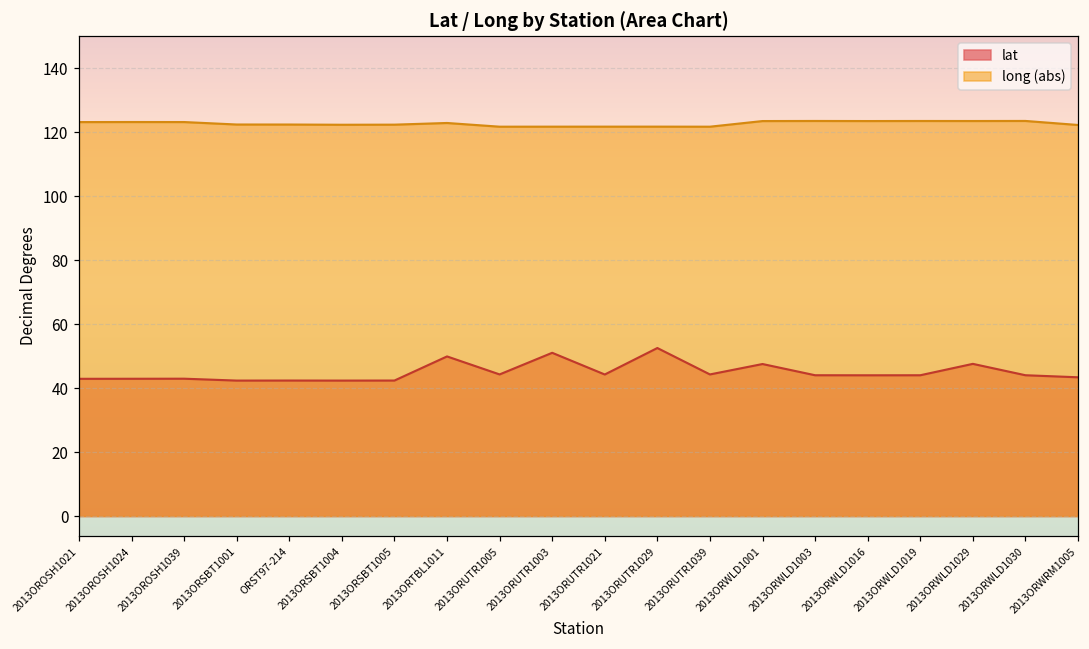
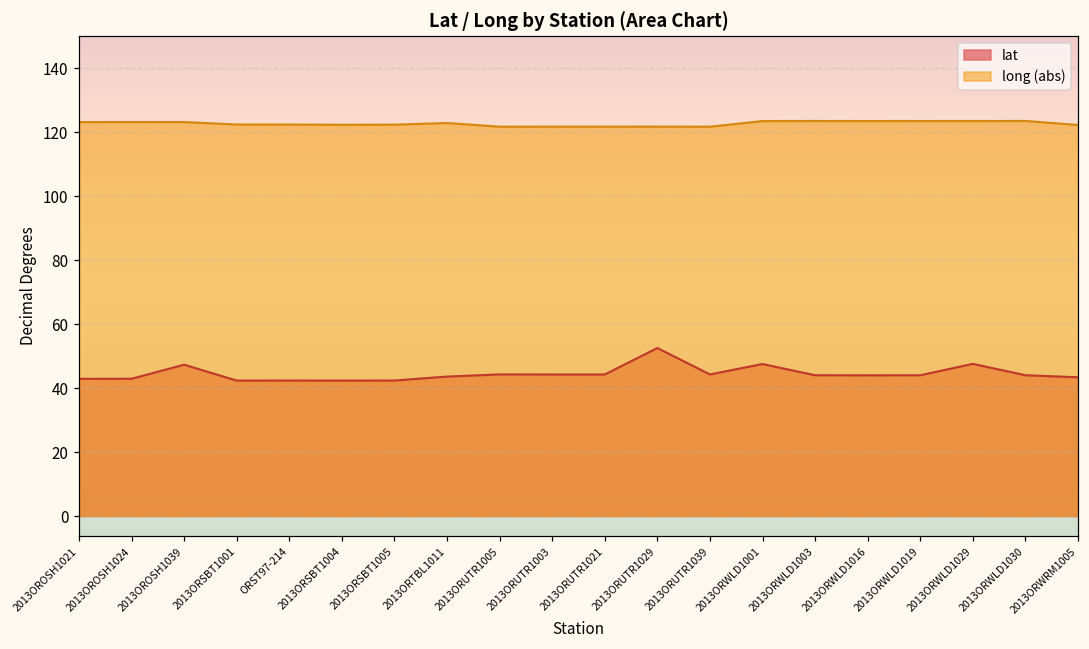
  {
    "lat": {
      "2013OROSH1021": 43,
      "2013OROSH1024": 43,
-     "2013OROSH1039": 43,
+     "2013OROSH1039": 47,
      "2013ORSBT1001": 42,
      "ORST97-214": 42,
      "2013ORSBT1004": 42,
      "2013ORSBT1005": 42,
-     "2013ORTBL1011": 50,
+     "2013ORTBL1011": 44,
      "2013ORUTR1005": 44,
-     "2013ORUTR1003": 51,
+     "2013ORUTR1003": 44,
      "2013ORUTR1021": 44,
      "2013ORUTR1029": 53,
      "2013ORUTR1039": 44,
      "2013ORWLD1001": 48,
      "2013ORWLD1003": 44,
      "2013ORWLD1016": 44,
      "2013ORWLD1019": 44,
      "2013ORWLD1029": 48,
      "2013ORWLD1030": 44,
      "2013ORWRM1005": 43
    },
    "long (abs)": {
      "2013OROSH1021": 123,
      "2013OROSH1024": 123,
      "2013OROSH1039": 123,
      "2013ORSBT1001": 122,
      "ORST97-214": 122,
      "2013ORSBT1004": 122,
      "2013ORSBT1005": 122,
      "2013ORTBL1011": 123,
      "2013ORUTR1005": 122,
      "2013ORUTR1003": 122,
      "2013ORUTR1021": 122,
      "2013ORUTR1029": 122,
      "2013ORUTR1039": 122,
      "2013ORWLD1001": 123,
      "2013ORWLD1003": 123,
      "2013ORWLD1016": 123,
      "2013ORWLD1019": 123,
      "2013ORWLD1029": 123,
      "2013ORWLD1030": 123,
      "2013ORWRM1005": 122
    }
  }
